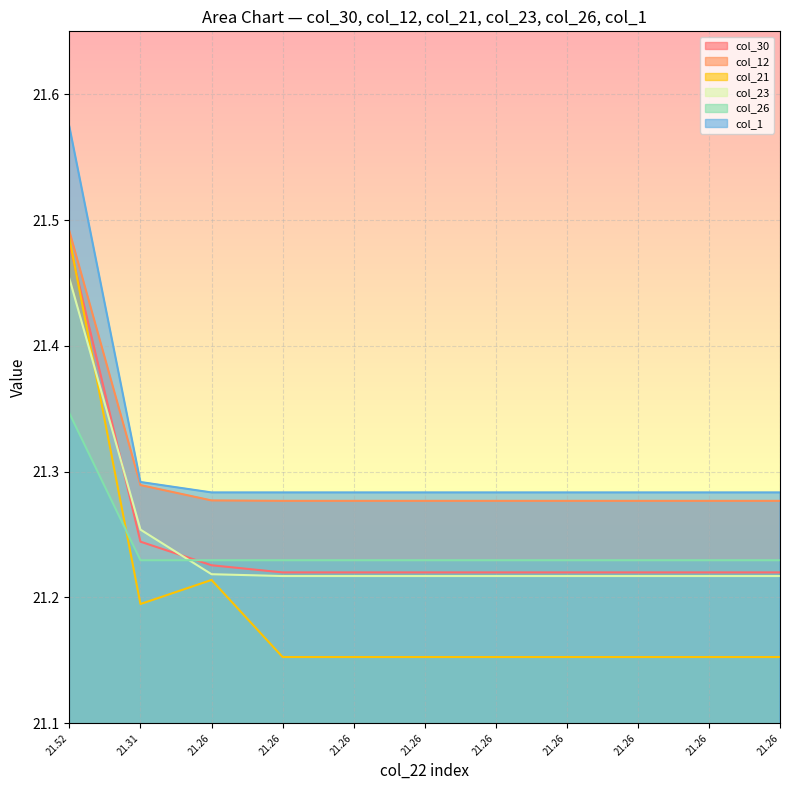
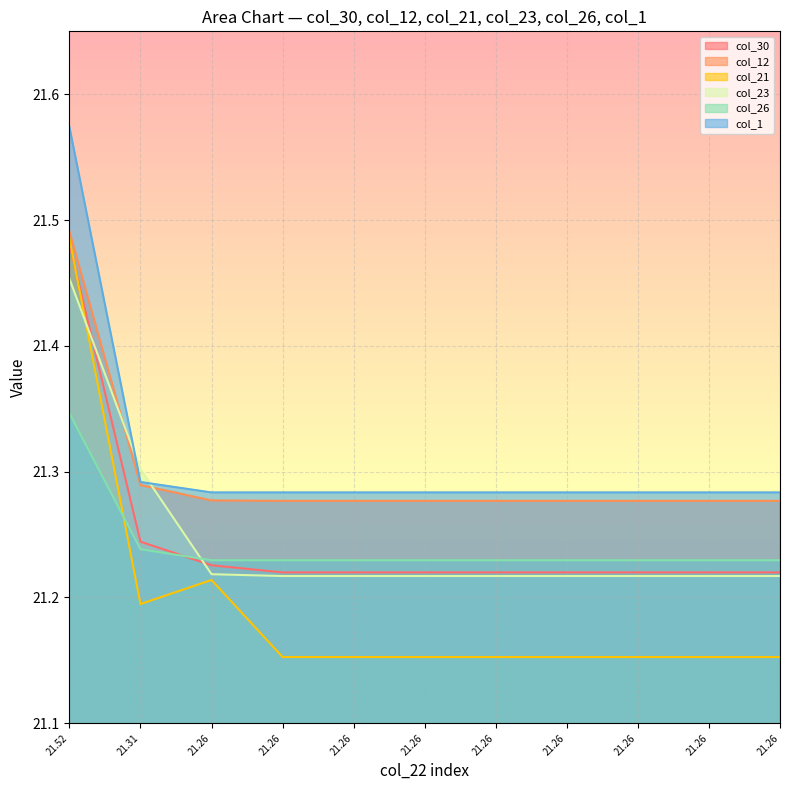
  {
    "col_21": {
      "21.52": 21.485,
      "21.31": 21.195
    },
    "col_23": {
      "21.52": 21.453,
-     "21.31": 21.254
+     "21.31": 21.302
    },
    "col_26": {
      "21.52": 21.346,
-     "21.31": 21.230
+     "21.31": 21.238
    },
    "col_1": {
      "21.52": 21.574,
      "21.31": 21.292
    }
  }
